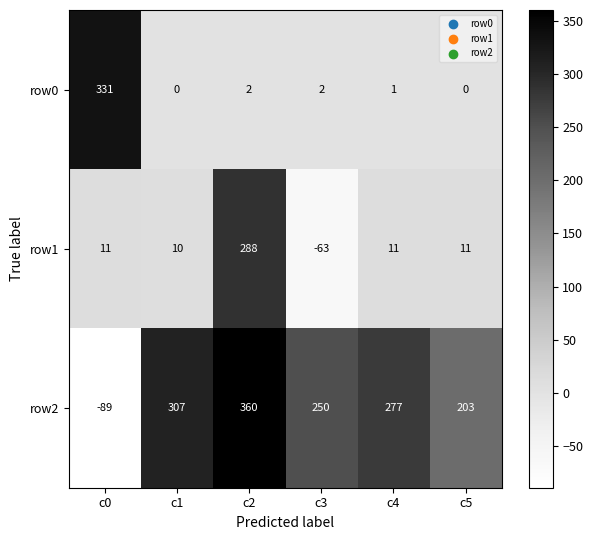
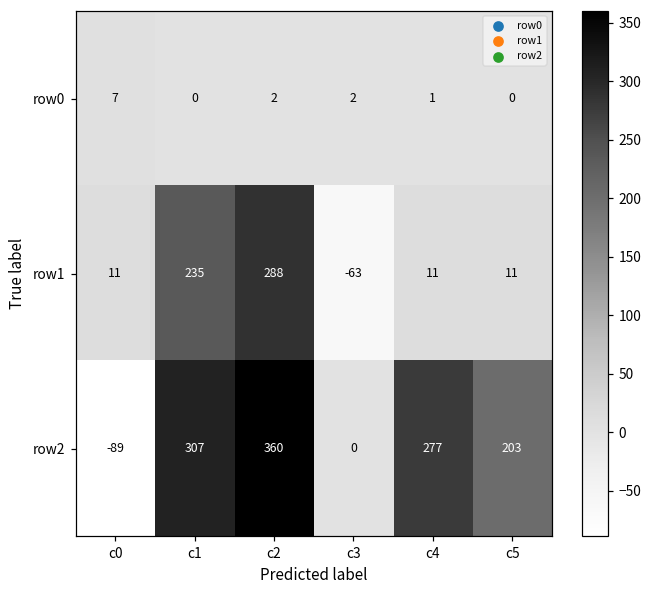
  {
    "row0": {
-     "c0": 331,
+     "c0": 7,
      "c1": 0,
      "c2": 2,
      "c3": 2,
      "c4": 1,
      "c5": 0
    },
    "row1": {
      "c0": 11,
-     "c1": 10,
+     "c1": 235,
      "c2": 288,
      "c3": -63,
      "c4": 11,
      "c5": 11
    },
    "row2": {
      "c0": -89,
      "c1": 307,
      "c2": 360,
-     "c3": 250,
+     "c3": 0,
      "c4": 277,
      "c5": 203
    }
  }
